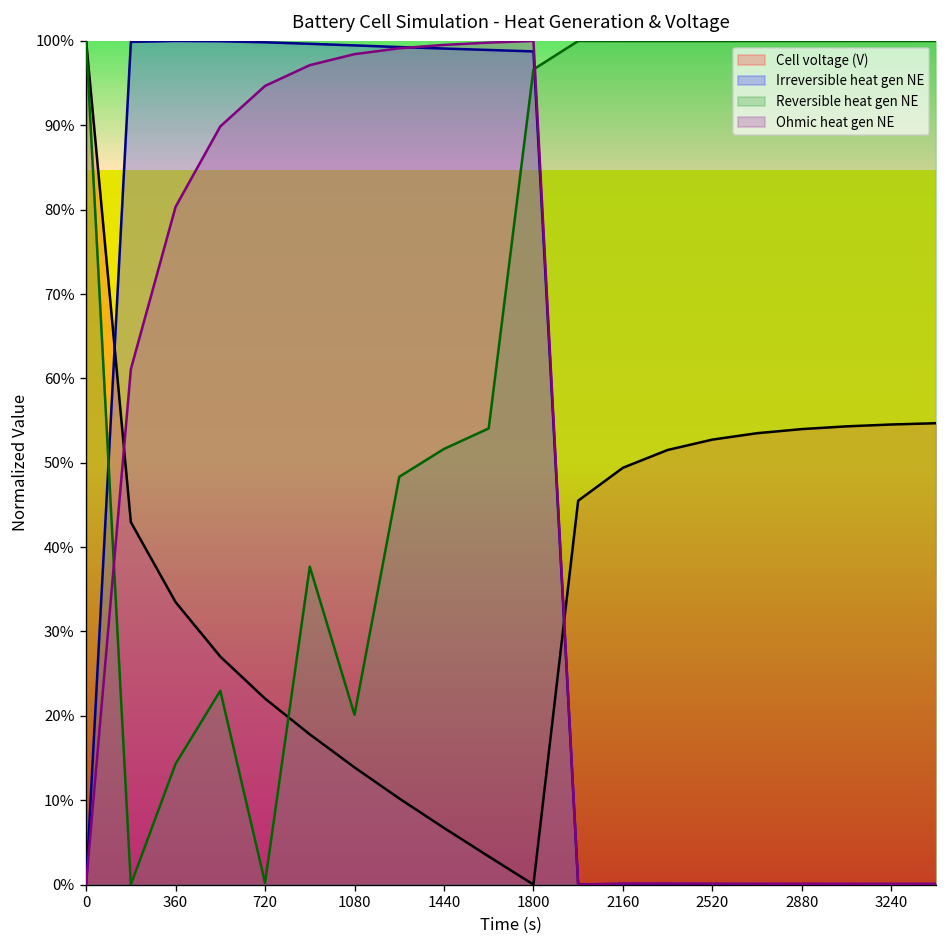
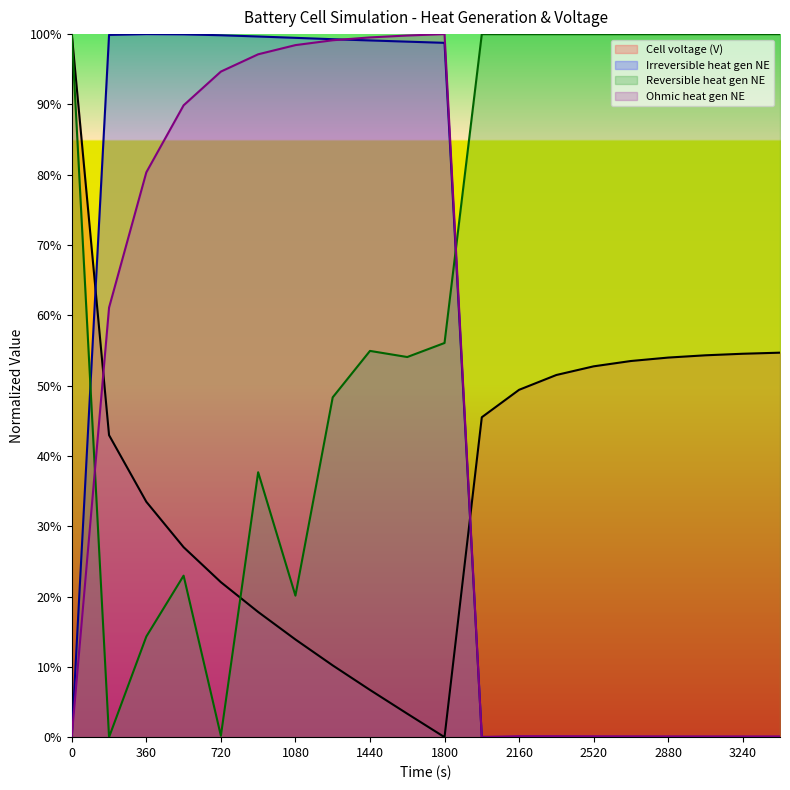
  {
    "Reversible heat gen NE": {
      "360": "14%",
      "720": "0%",
      "1080": "20%",
-     "1440": "52%",
-     "1800": "97%",
+     "1440": "55%",
+     "1800": "56%",
      "2160": "100%",
      "2520": "100%",
      "2880": "100%",
      "3240": "100%"
    }
  }
